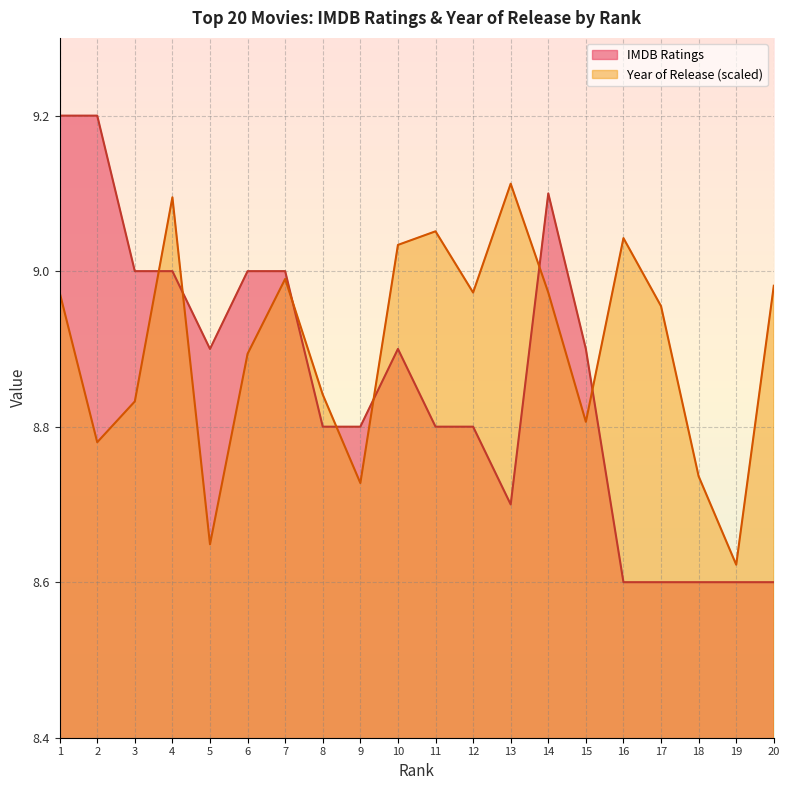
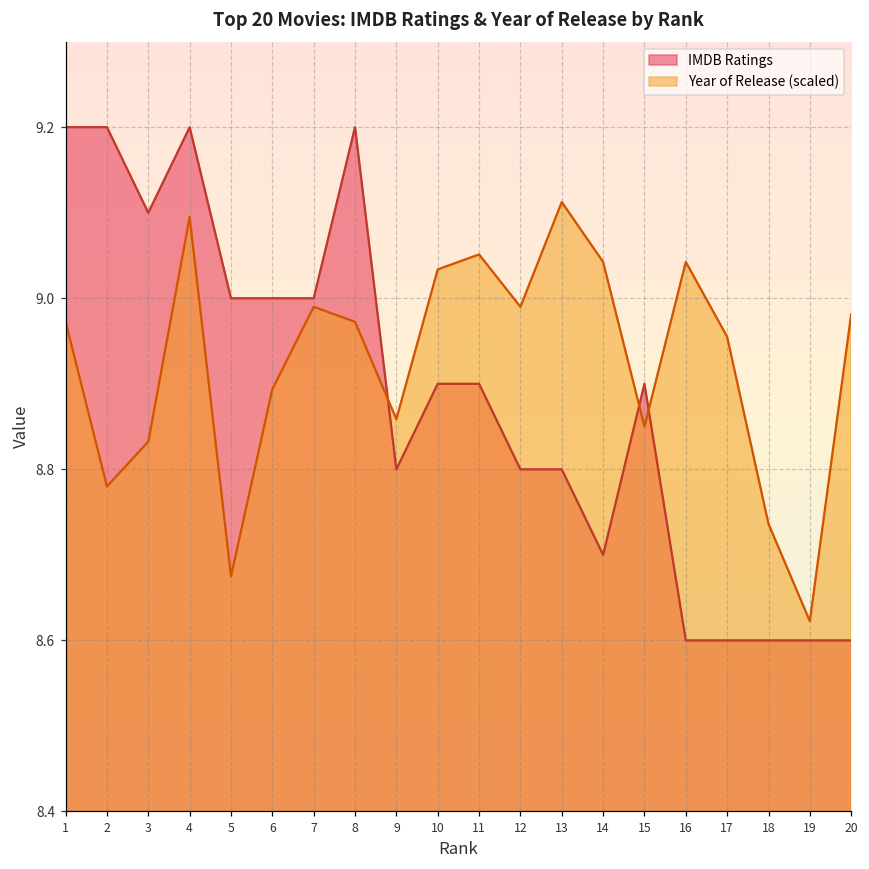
  {
    "IMDB Ratings": {
      "1": 9.2,
      "2": 9.2,
-     "3": 9.0,
-     "4": 9.0,
-     "5": 8.9,
+     "3": 9.1,
+     "4": 9.2,
+     "5": 9.0,
      "6": 9.0,
      "7": 9.0,
-     "8": 8.8,
+     "8": 9.2,
      "9": 8.8,
      "10": 8.9,
-     "11": 8.8,
+     "11": 8.9,
      "12": 8.8,
-     "13": 8.7,
-     "14": 9.1,
+     "13": 8.8,
+     "14": 8.7,
      "15": 8.9,
      "16": 8.6,
      "17": 8.6,
      "18": 8.6,
      "19": 8.6,
      "20": 8.6
    },
    "Year of Release (scaled)": {
      "1": 8.97,
      "2": 8.78,
      "3": 8.83,
      "4": 9.09,
-     "5": 8.65,
+     "5": 8.68,
      "6": 8.89,
      "7": 8.99,
-     "8": 8.84,
-     "9": 8.73,
+     "8": 8.97,
+     "9": 8.86,
      "10": 9.03,
      "11": 9.05,
-     "12": 8.97,
+     "12": 8.99,
      "13": 9.11,
-     "14": 8.97,
-     "15": 8.81,
+     "14": 9.04,
+     "15": 8.85,
      "16": 9.04,
      "17": 8.96,
      "18": 8.74,
      "19": 8.62,
      "20": 8.98
    }
  }
